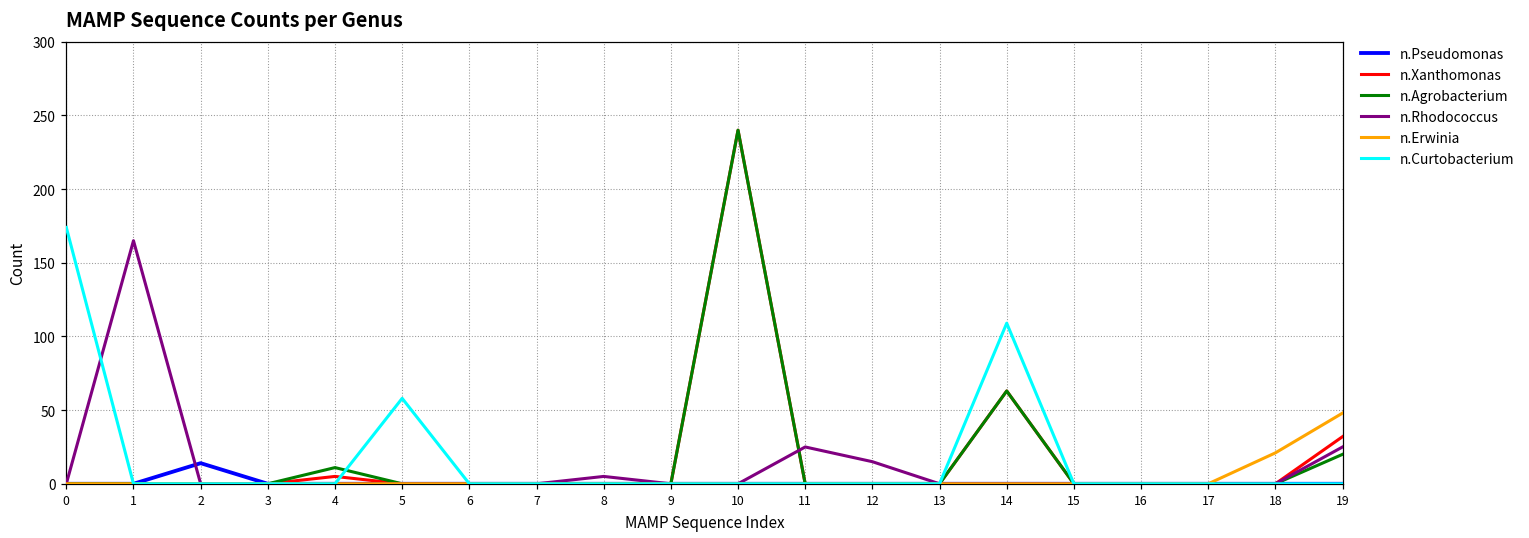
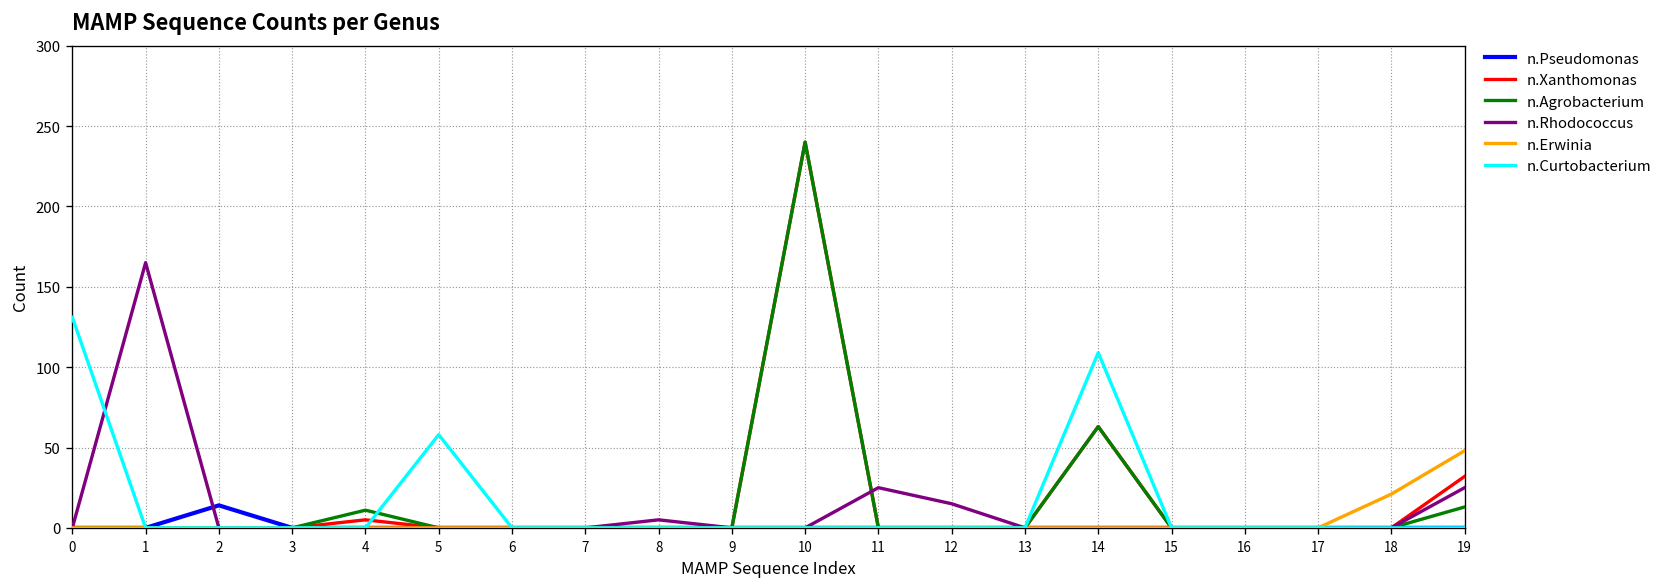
  {
    "n.Pseudomonas": {
      "2": 14
    },
    "n.Xanthomonas": {
      "4": 5,
      "19": 32
    },
    "n.Agrobacterium": {
      "4": 11,
-     "19": 20
+     "19": 13
    },
    "n.Rhodococcus": {
      "1": 165,
      "8": 5,
      "11": 25,
      "12": 15,
      "19": 25
    },
    "n.Erwinia": {
      "18": 21,
      "19": 48
    },
    "n.Curtobacterium": {
-     "0": 174,
+     "0": 131,
      "5": 58,
      "14": 109
    }
  }
